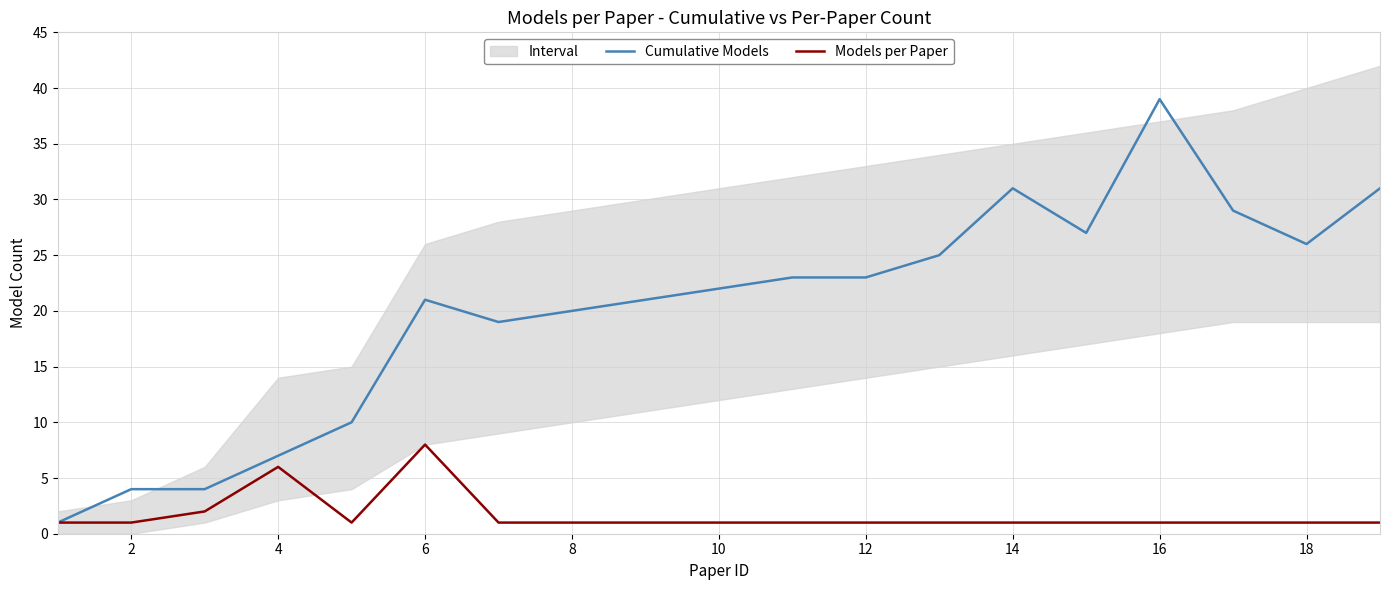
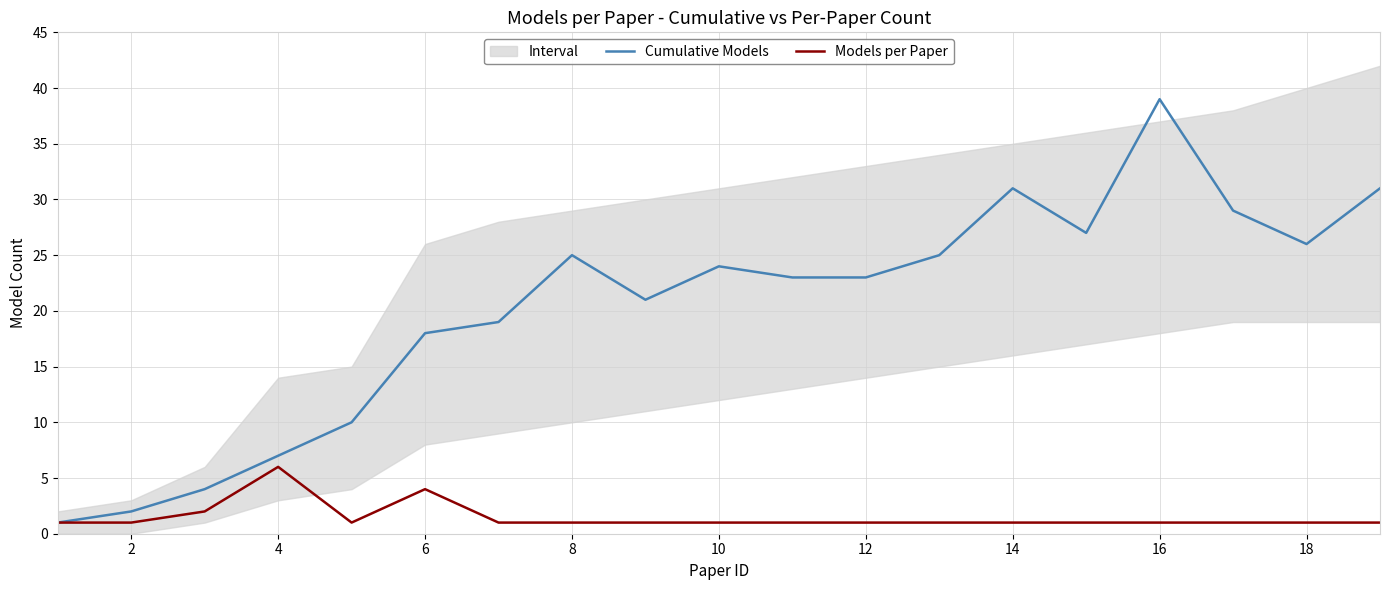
  {
    "Cumulative Models": {
-     "2": 4,
+     "2": 2,
      "4": 7,
-     "6": 21,
-     "8": 20,
-     "10": 22,
+     "6": 18,
+     "8": 25,
+     "10": 24,
      "12": 23,
      "14": 31,
      "16": 39,
      "18": 26
    },
    "Models per Paper": {
      "2": 1,
      "4": 6,
-     "6": 8,
+     "6": 4,
      "8": 1,
      "10": 1,
      "12": 1,
      "14": 1,
      "16": 1,
      "18": 1
    }
  }
